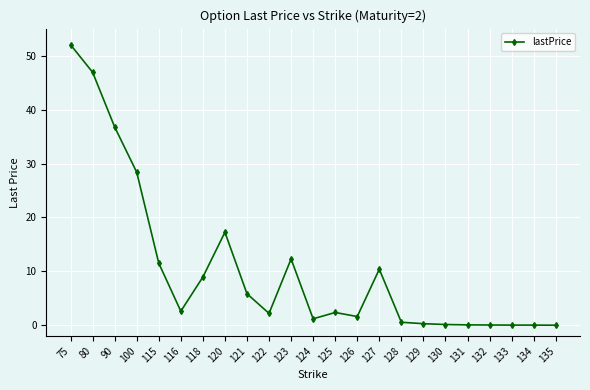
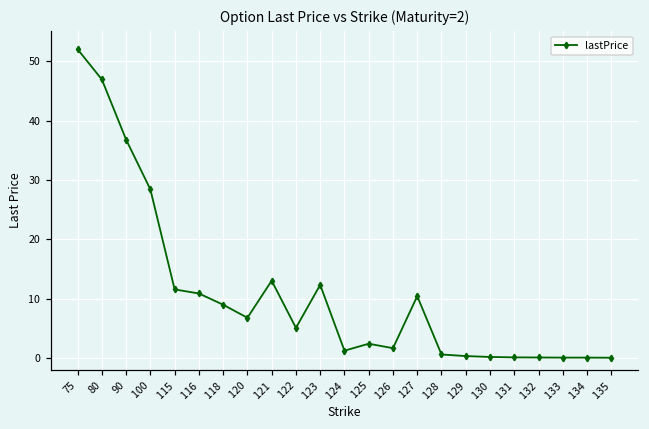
  {
    "75": 52,
    "80": 47,
    "90": 37,
    "100": 28,
    "115": 12,
-   "116": 3,
+   "116": 11,
    "118": 9,
-   "120": 17,
-   "121": 6,
-   "122": 2,
+   "120": 7,
+   "121": 13,
+   "122": 5,
    "123": 12,
    "124": 1,
    "125": 2,
    "126": 2,
    "127": 10,
    "128": 1,
    "129": 0,
    "130": 0,
    "131": 0,
    "132": 0,
    "133": 0,
    "134": 0,
    "135": 0
  }
